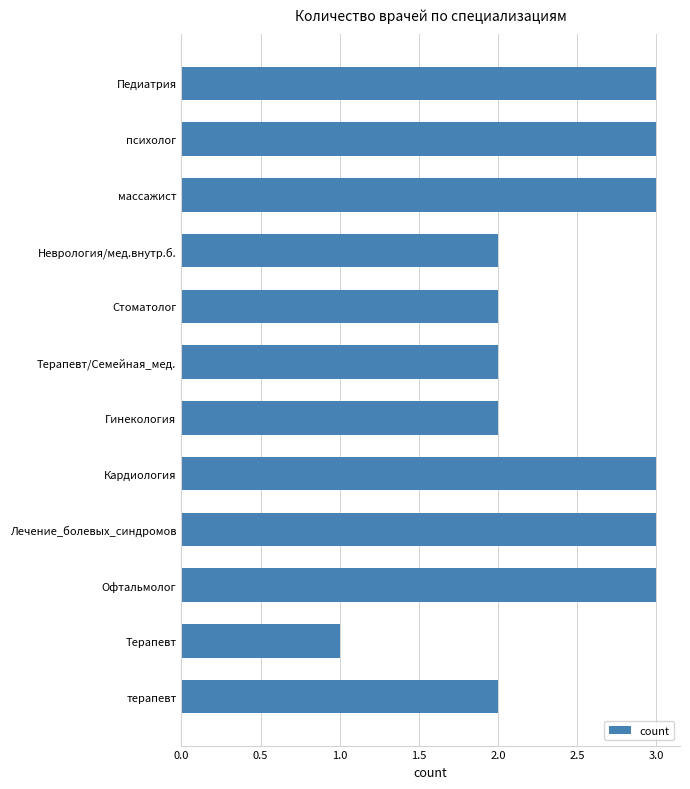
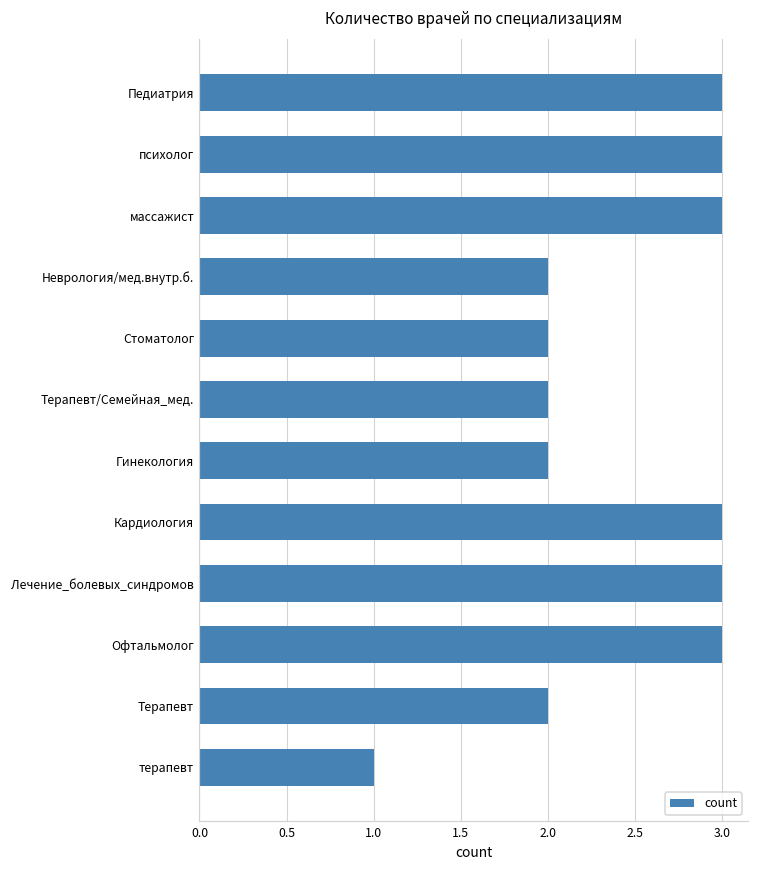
  {
    "Педиатрия": 3,
    "психолог": 3,
    "массажист": 3,
    "Неврология/мед.внутр.б.": 2,
    "Стоматолог": 2,
    "Терапевт/Семейная_мед.": 2,
    "Гинекология": 2,
    "Кардиология": 3,
    "Лечение_болевых_синдромов": 3,
    "Офтальмолог": 3,
-   "Терапевт": 1,
-   "терапевт": 2
+   "Терапевт": 2,
+   "терапевт": 1
  }
